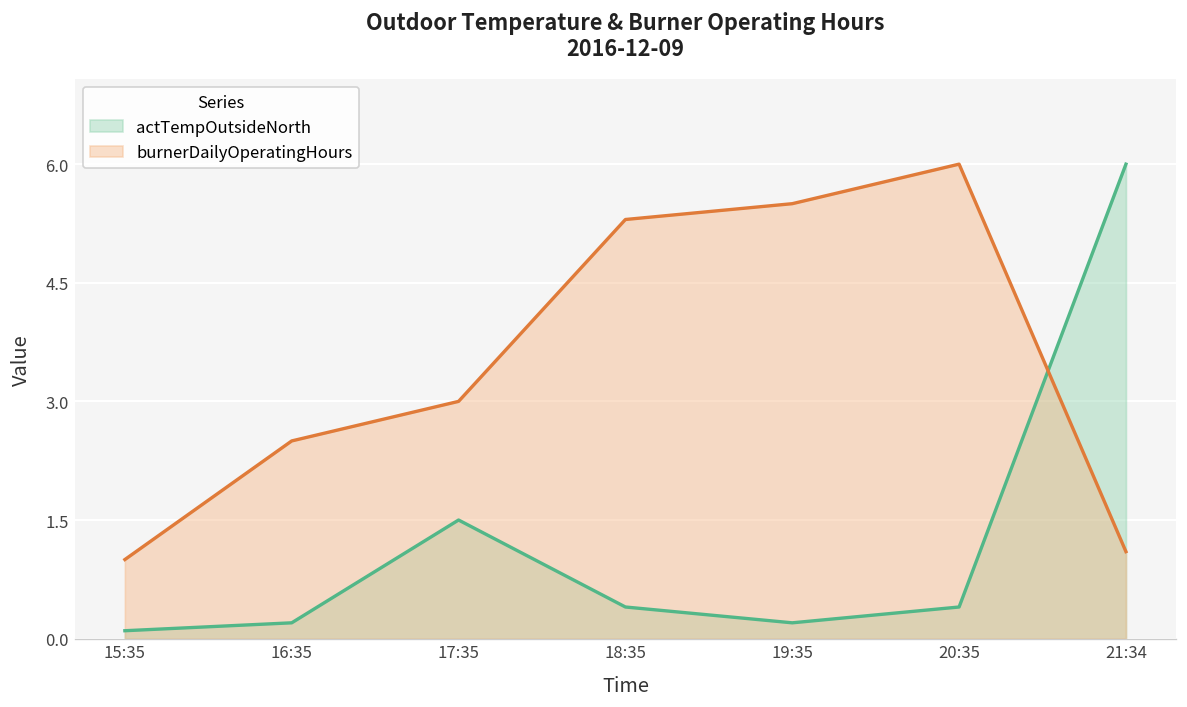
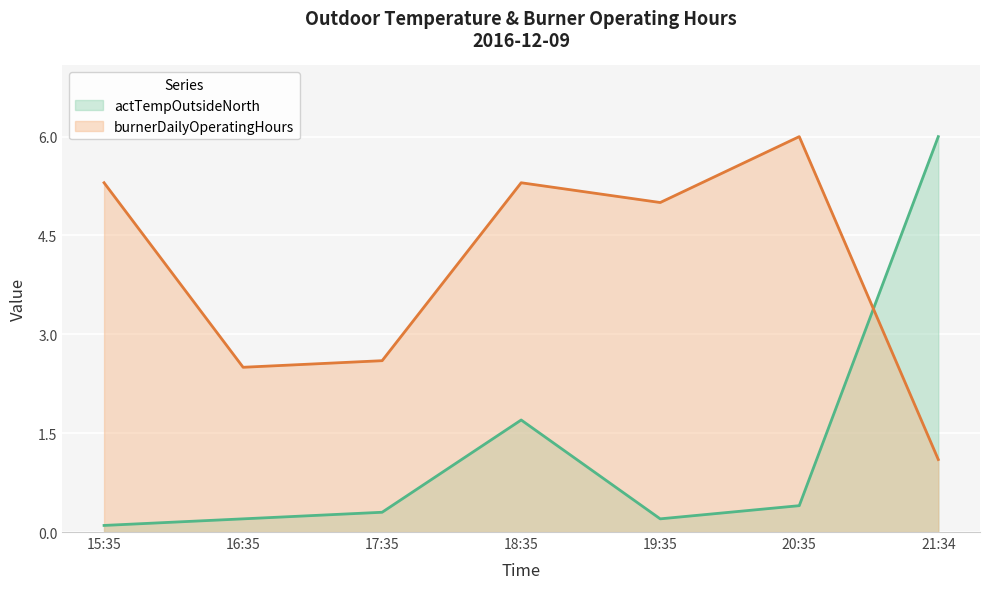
  {
    "actTempOutsideNorth": {
      "15:35": 0.1,
      "16:35": 0.2,
-     "17:35": 1.5,
-     "18:35": 0.4,
+     "17:35": 0.3,
+     "18:35": 1.7,
      "19:35": 0.2,
      "20:35": 0.4,
      "21:34": 6.0
    },
    "burnerDailyOperatingHours": {
-     "15:35": 1.0,
+     "15:35": 5.3,
      "16:35": 2.5,
-     "17:35": 3.0,
+     "17:35": 2.6,
      "18:35": 5.3,
-     "19:35": 5.5,
+     "19:35": 5.0,
      "20:35": 6.0,
      "21:34": 1.1
    }
  }
